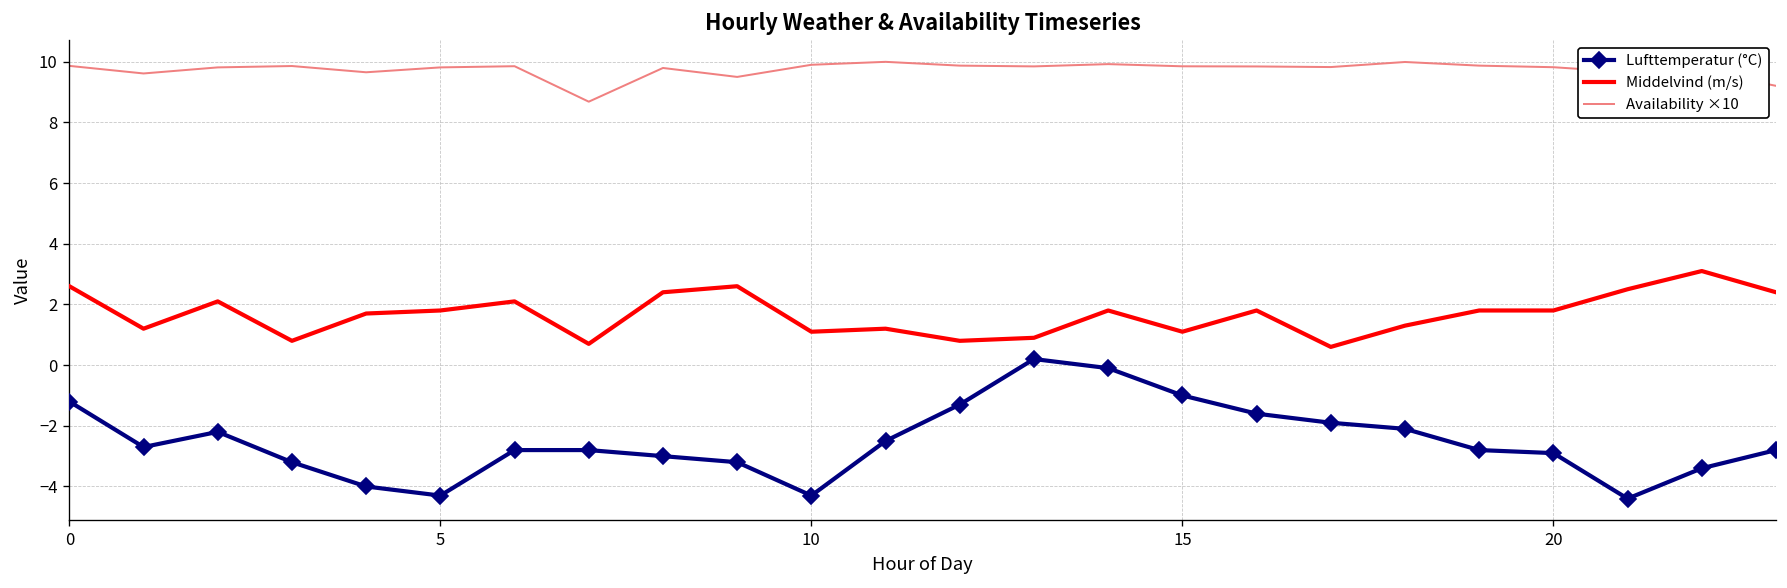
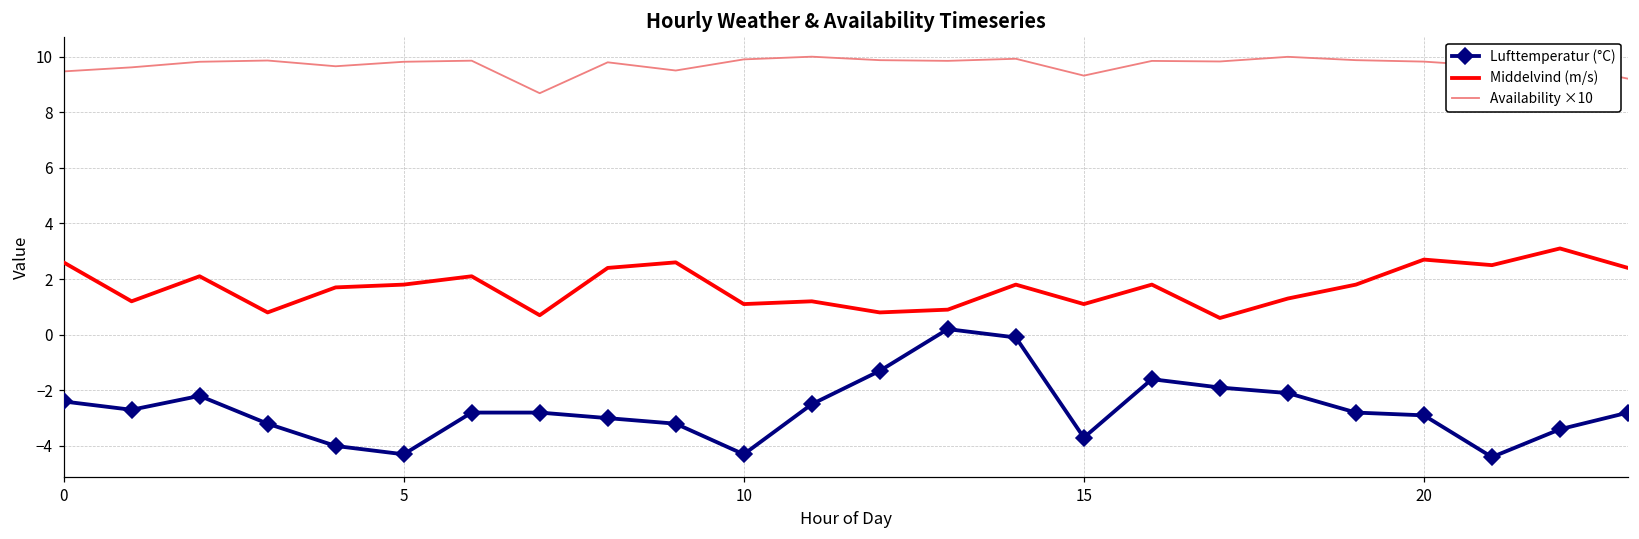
  {
    "Lufttemperatur (°C)": {
-     "0": -1.2,
+     "0": -2.4,
      "5": -4.3,
      "10": -4.3,
-     "15": -1.0,
+     "15": -3.7,
      "20": -2.9
    },
    "Middelvind (m/s)": {
      "0": 2.6,
      "5": 1.8,
      "10": 1.1,
      "15": 1.1,
-     "20": 1.8
+     "20": 2.7
    },
    "Availability ×10": {
-     "0": 9.9,
+     "0": 9.5,
      "5": 9.8,
      "10": 9.9,
-     "15": 9.8,
+     "15": 9.3,
      "20": 9.8
    }
  }
